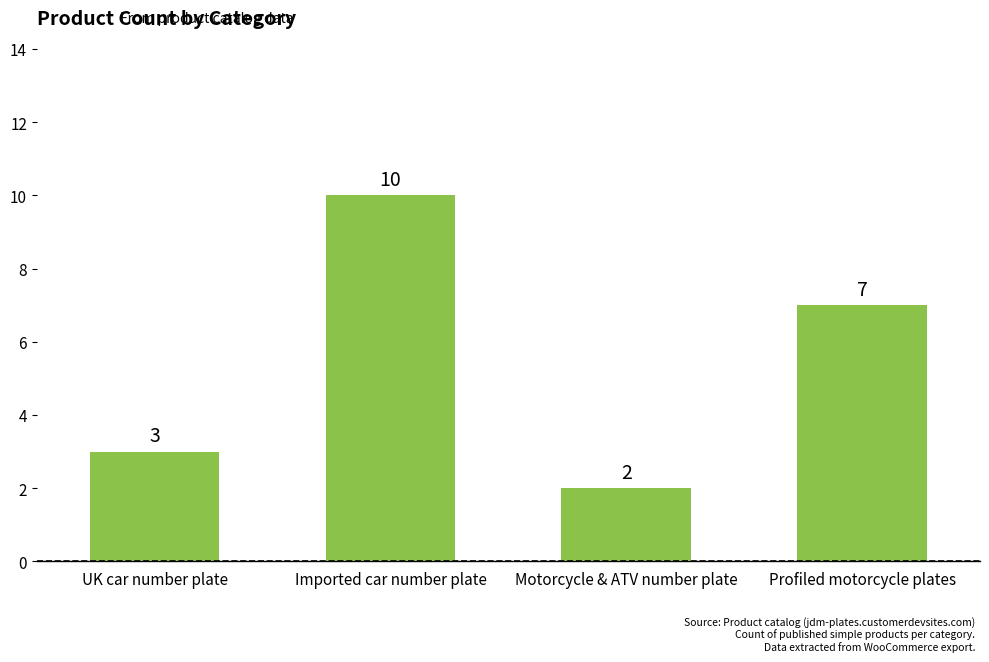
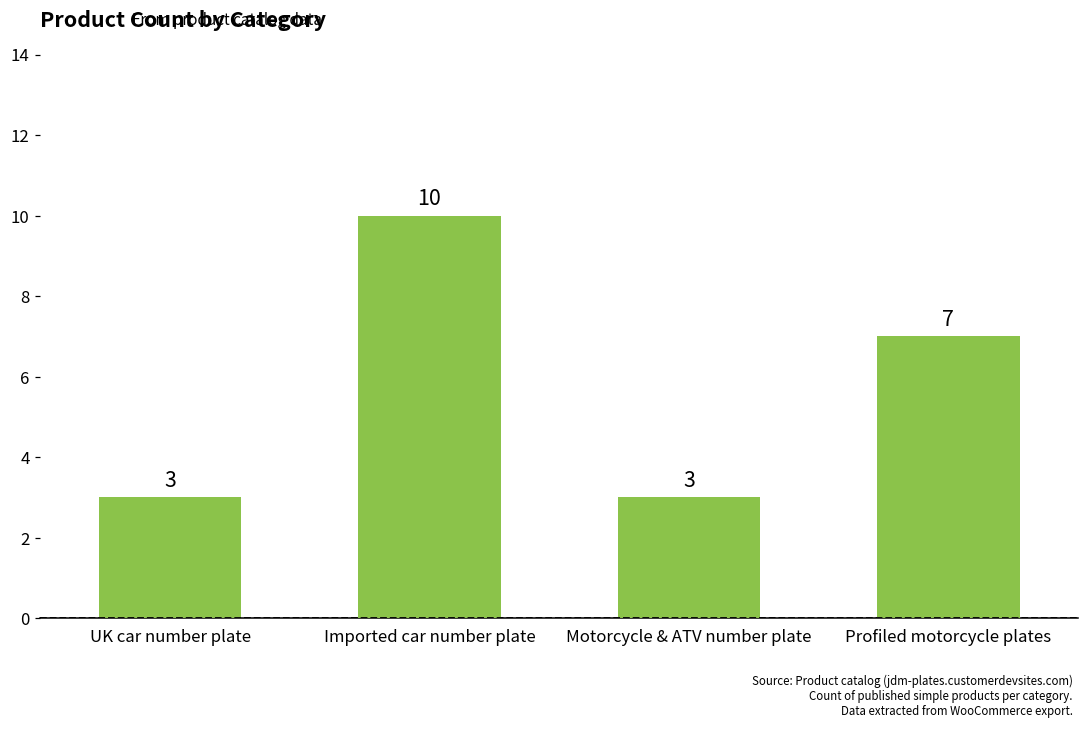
  {
    "UK car number plate": 3,
    "Imported car number plate": 10,
-   "Motorcycle & ATV number plate": 2,
+   "Motorcycle & ATV number plate": 3,
    "Profiled motorcycle plates": 7
  }
